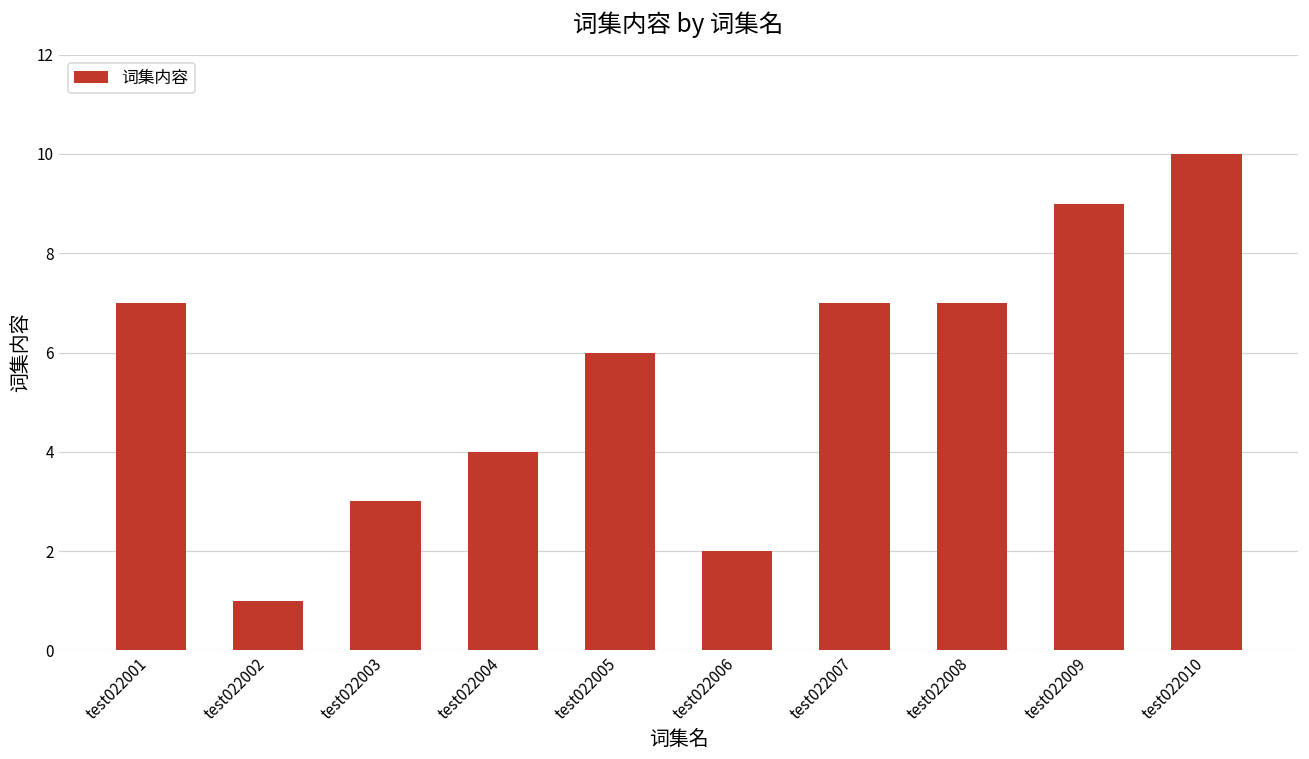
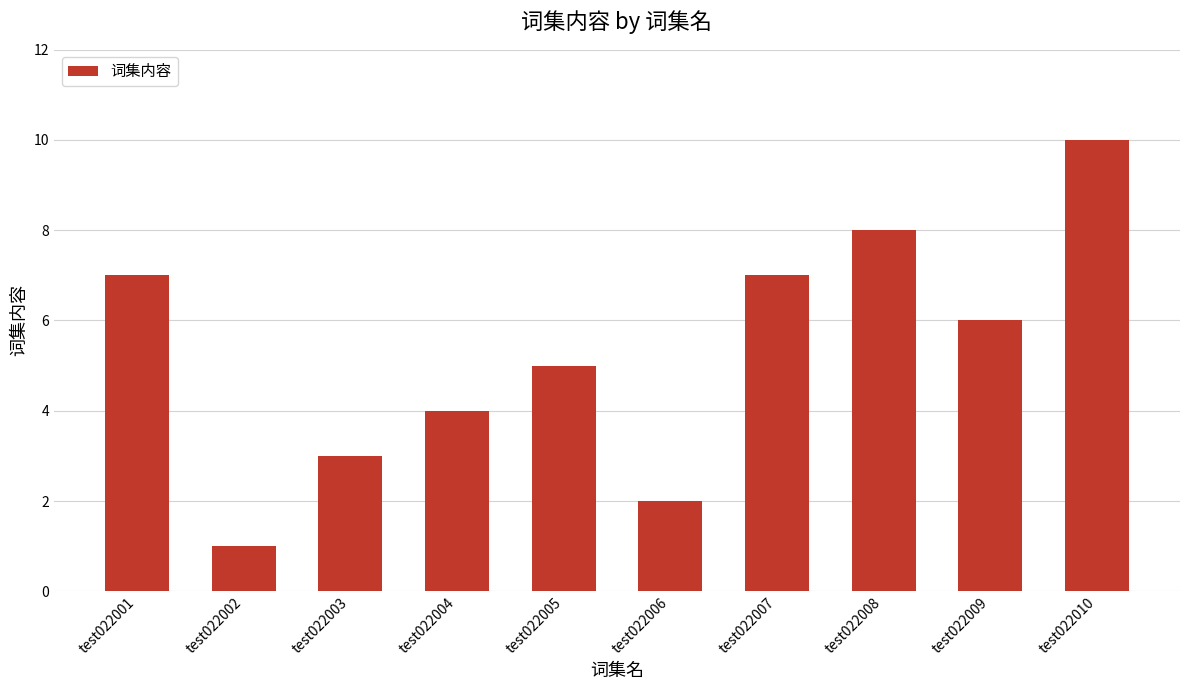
  {
    "test022001": 7,
    "test022002": 1,
    "test022003": 3,
    "test022004": 4,
-   "test022005": 6,
+   "test022005": 5,
    "test022006": 2,
    "test022007": 7,
-   "test022008": 7,
-   "test022009": 9,
+   "test022008": 8,
+   "test022009": 6,
    "test022010": 10
  }
